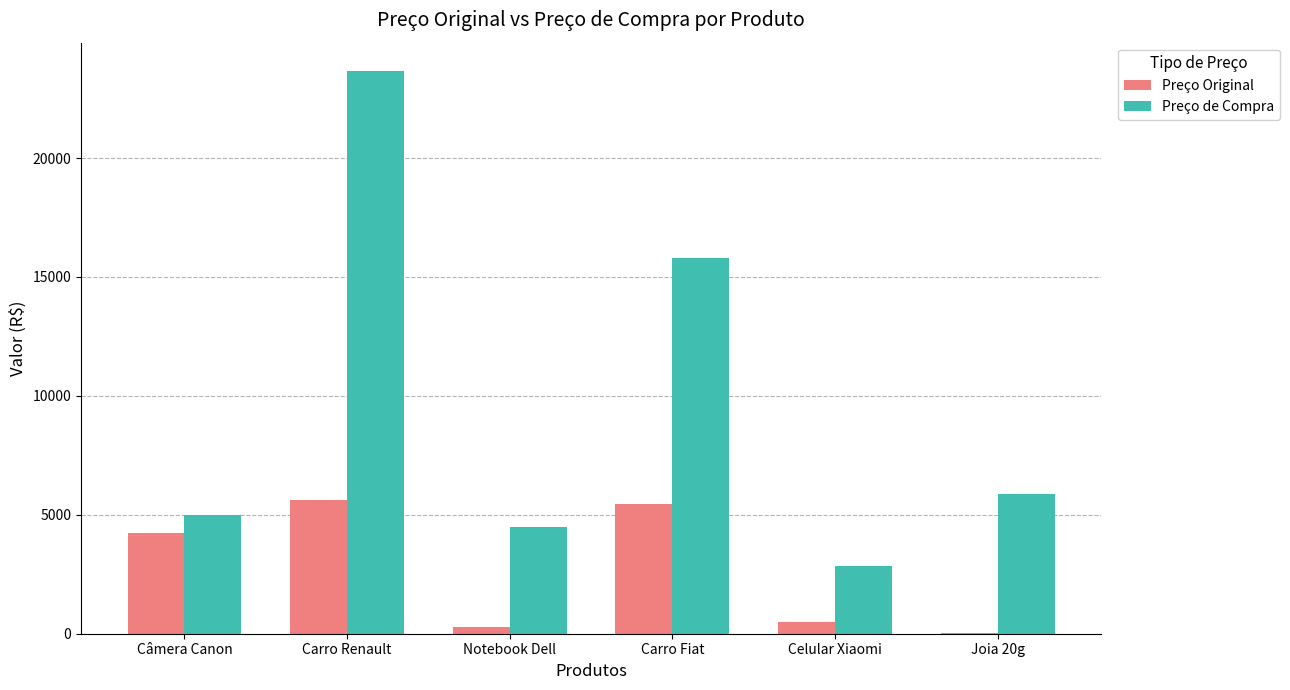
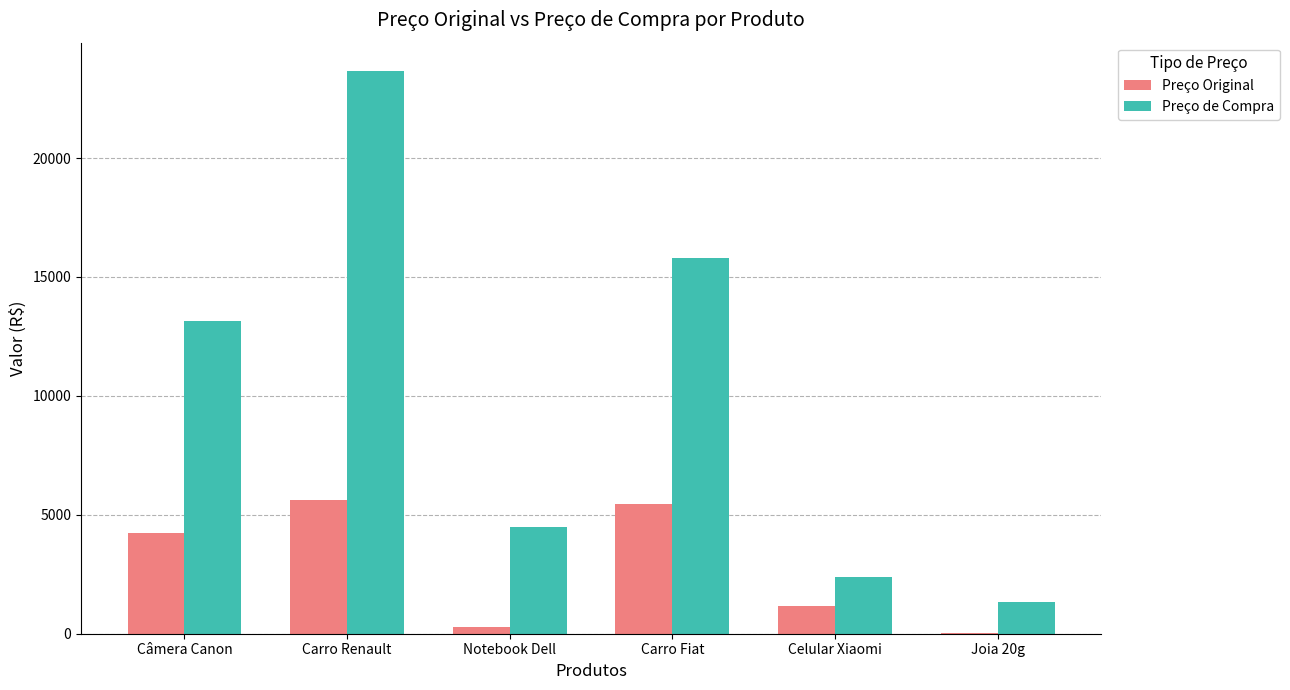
  {
    "Preço Original": {
      "Câmera Canon": 4200,
      "Carro Renault": 5600,
      "Notebook Dell": 300,
      "Carro Fiat": 5500,
-     "Celular Xiaomi": 500
+     "Celular Xiaomi": 1200
    },
    "Preço de Compra": {
-     "Câmera Canon": 5000,
+     "Câmera Canon": 13100,
      "Carro Renault": 23700,
      "Notebook Dell": 4500,
      "Carro Fiat": 15800,
-     "Celular Xiaomi": 2800,
-     "Joia 20g": 5900
+     "Celular Xiaomi": 2400,
+     "Joia 20g": 1300
    }
  }
